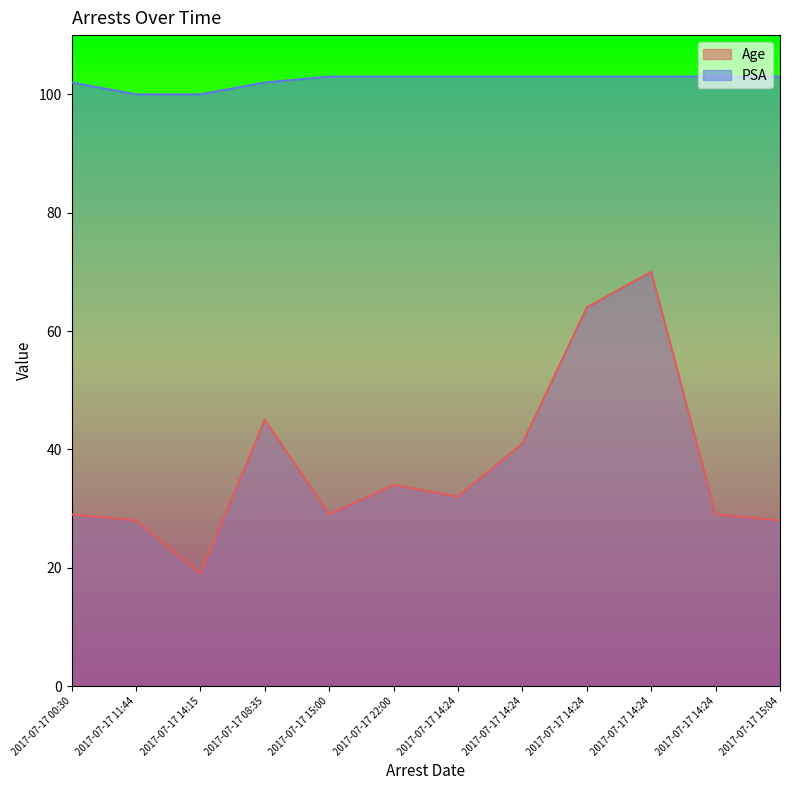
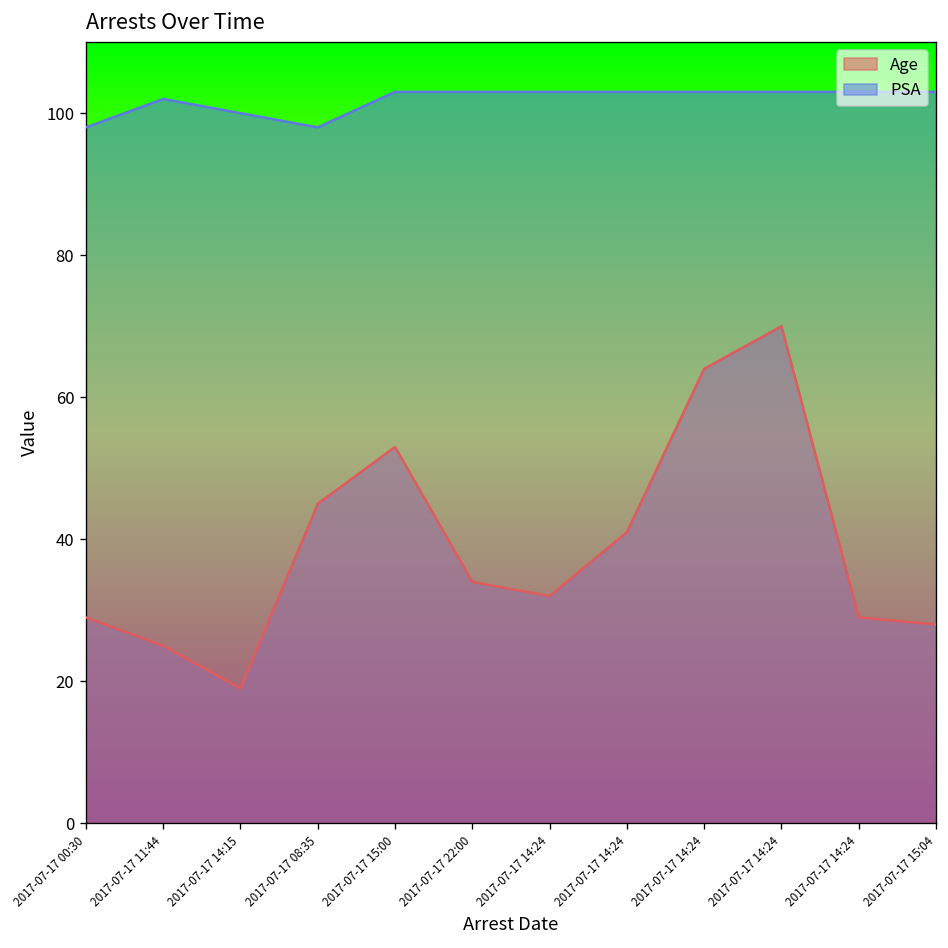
  {
    "Age": {
      "2017-07-17 00:30": 29,
-     "2017-07-17 11:44": 28,
+     "2017-07-17 11:44": 25,
      "2017-07-17 14:15": 19,
      "2017-07-17 08:35": 45,
-     "2017-07-17 15:00": 29,
+     "2017-07-17 15:00": 53,
      "2017-07-17 22:00": 34,
      "2017-07-17 15:04": 28
    },
    "PSA": {
-     "2017-07-17 00:30": 102,
-     "2017-07-17 11:44": 100,
+     "2017-07-17 00:30": 98,
+     "2017-07-17 11:44": 102,
      "2017-07-17 14:15": 100,
-     "2017-07-17 08:35": 102,
+     "2017-07-17 08:35": 98,
      "2017-07-17 15:00": 103,
      "2017-07-17 22:00": 103,
      "2017-07-17 15:04": 103
    }
  }
